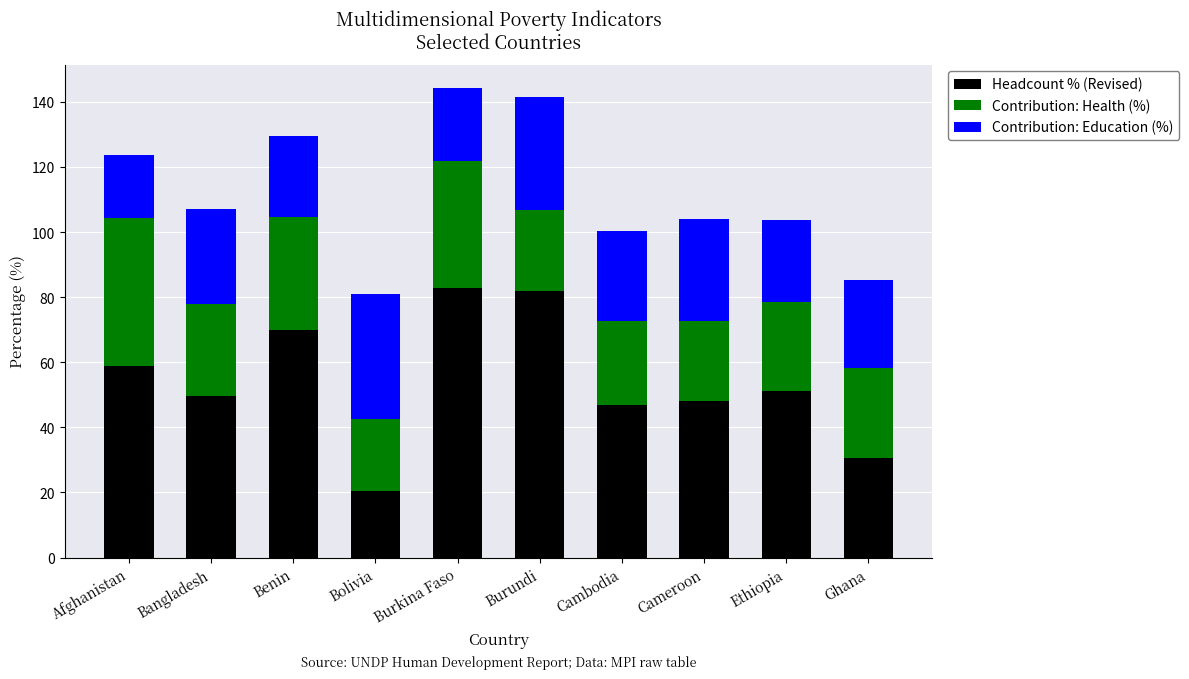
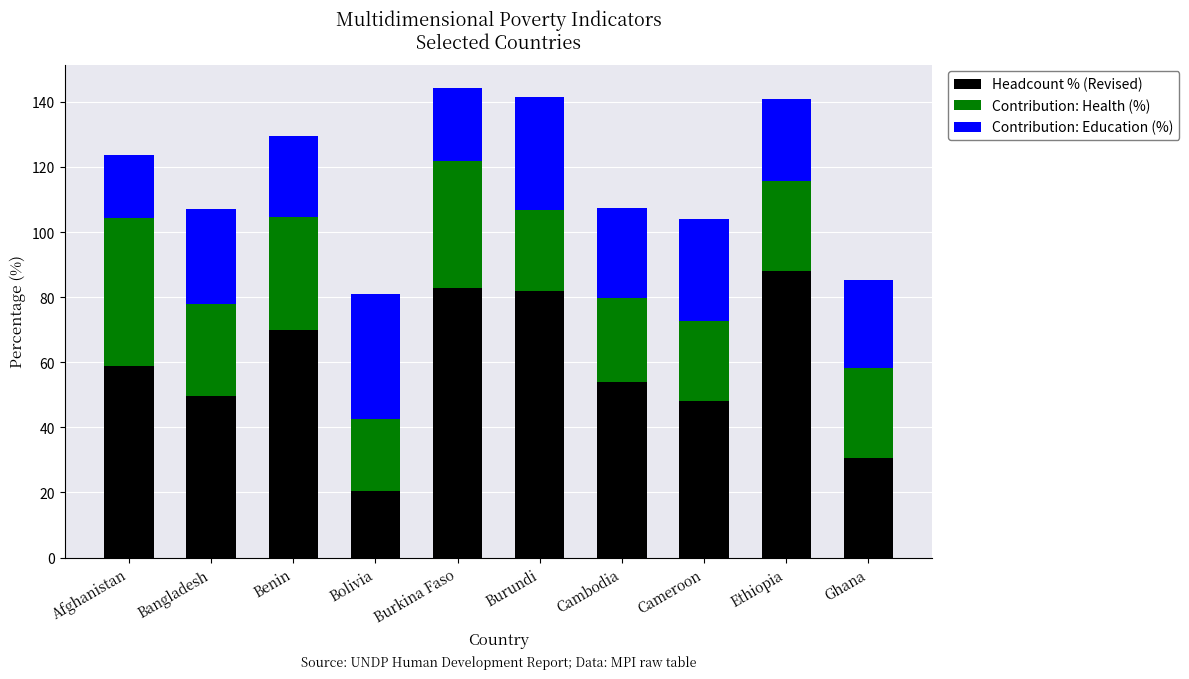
  {
    "Headcount % (Revised)": {
      "Afghanistan": 59,
      "Bangladesh": 50,
      "Benin": 70,
      "Bolivia": 21,
      "Burkina Faso": 83,
      "Burundi": 82,
-     "Cambodia": 47,
+     "Cambodia": 54,
      "Cameroon": 48,
-     "Ethiopia": 51,
+     "Ethiopia": 88,
      "Ghana": 31
    },
    "Contribution: Health (%)": {
      "Afghanistan": 46,
      "Bangladesh": 28,
      "Benin": 35,
      "Bolivia": 22,
      "Burkina Faso": 39,
      "Burundi": 25,
      "Cambodia": 26,
      "Cameroon": 25,
      "Ethiopia": 27,
      "Ghana": 28
    },
    "Contribution: Education (%)": {
      "Afghanistan": 19,
      "Bangladesh": 29,
      "Benin": 25,
      "Bolivia": 39,
      "Burkina Faso": 23,
      "Burundi": 35,
      "Cambodia": 28,
      "Cameroon": 31,
      "Ethiopia": 25,
      "Ghana": 27
    }
  }
